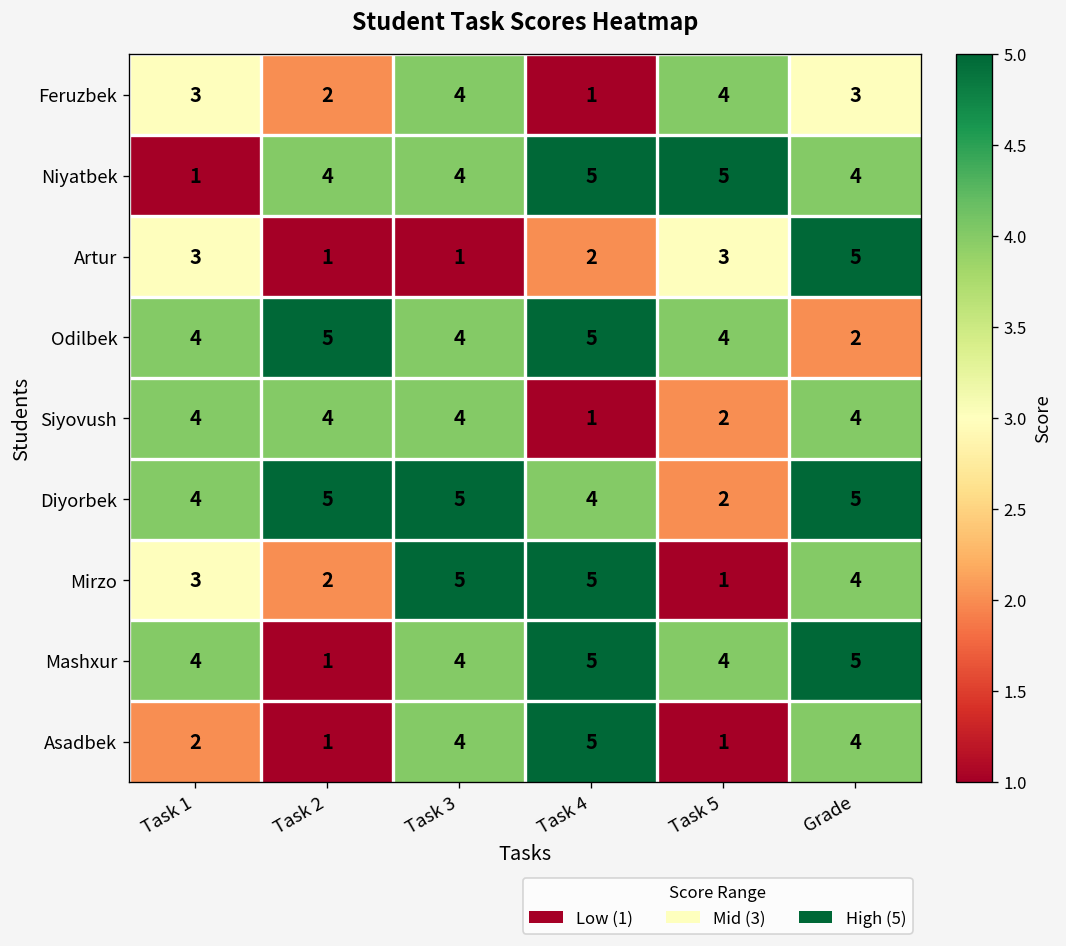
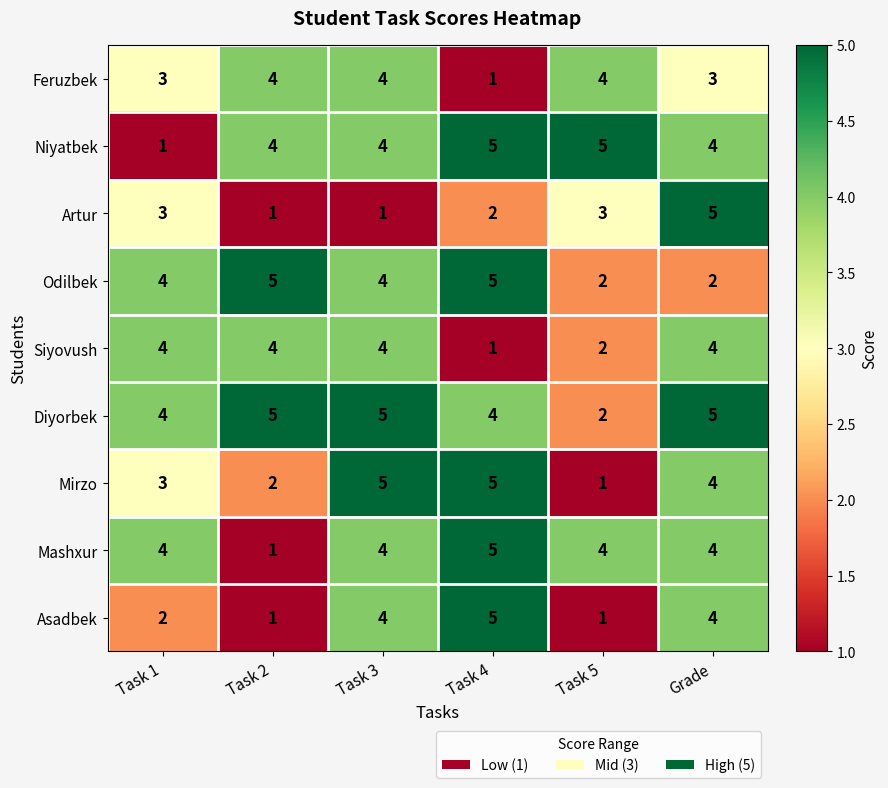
  {
    "Feruzbek": {
      "Task 1": 3,
-     "Task 2": 2,
+     "Task 2": 4,
      "Task 3": 4,
      "Task 4": 1,
      "Task 5": 4,
      "Grade": 3
    },
    "Niyatbek": {
      "Task 1": 1,
      "Task 2": 4,
      "Task 3": 4,
      "Task 4": 5,
      "Task 5": 5,
      "Grade": 4
    },
    "Artur": {
      "Task 1": 3,
      "Task 2": 1,
      "Task 3": 1,
      "Task 4": 2,
      "Task 5": 3,
      "Grade": 5
    },
    "Odilbek": {
      "Task 1": 4,
      "Task 2": 5,
      "Task 3": 4,
      "Task 4": 5,
-     "Task 5": 4,
+     "Task 5": 2,
      "Grade": 2
    },
    "Siyovush": {
      "Task 1": 4,
      "Task 2": 4,
      "Task 3": 4,
      "Task 4": 1,
      "Task 5": 2,
      "Grade": 4
    },
    "Diyorbek": {
      "Task 1": 4,
      "Task 2": 5,
      "Task 3": 5,
      "Task 4": 4,
      "Task 5": 2,
      "Grade": 5
    },
    "Mirzo": {
      "Task 1": 3,
      "Task 2": 2,
      "Task 3": 5,
      "Task 4": 5,
      "Task 5": 1,
      "Grade": 4
    },
    "Mashxur": {
      "Task 1": 4,
      "Task 2": 1,
      "Task 3": 4,
      "Task 4": 5,
      "Task 5": 4,
-     "Grade": 5
+     "Grade": 4
    },
    "Asadbek": {
      "Task 1": 2,
      "Task 2": 1,
      "Task 3": 4,
      "Task 4": 5,
      "Task 5": 1,
      "Grade": 4
    }
  }
